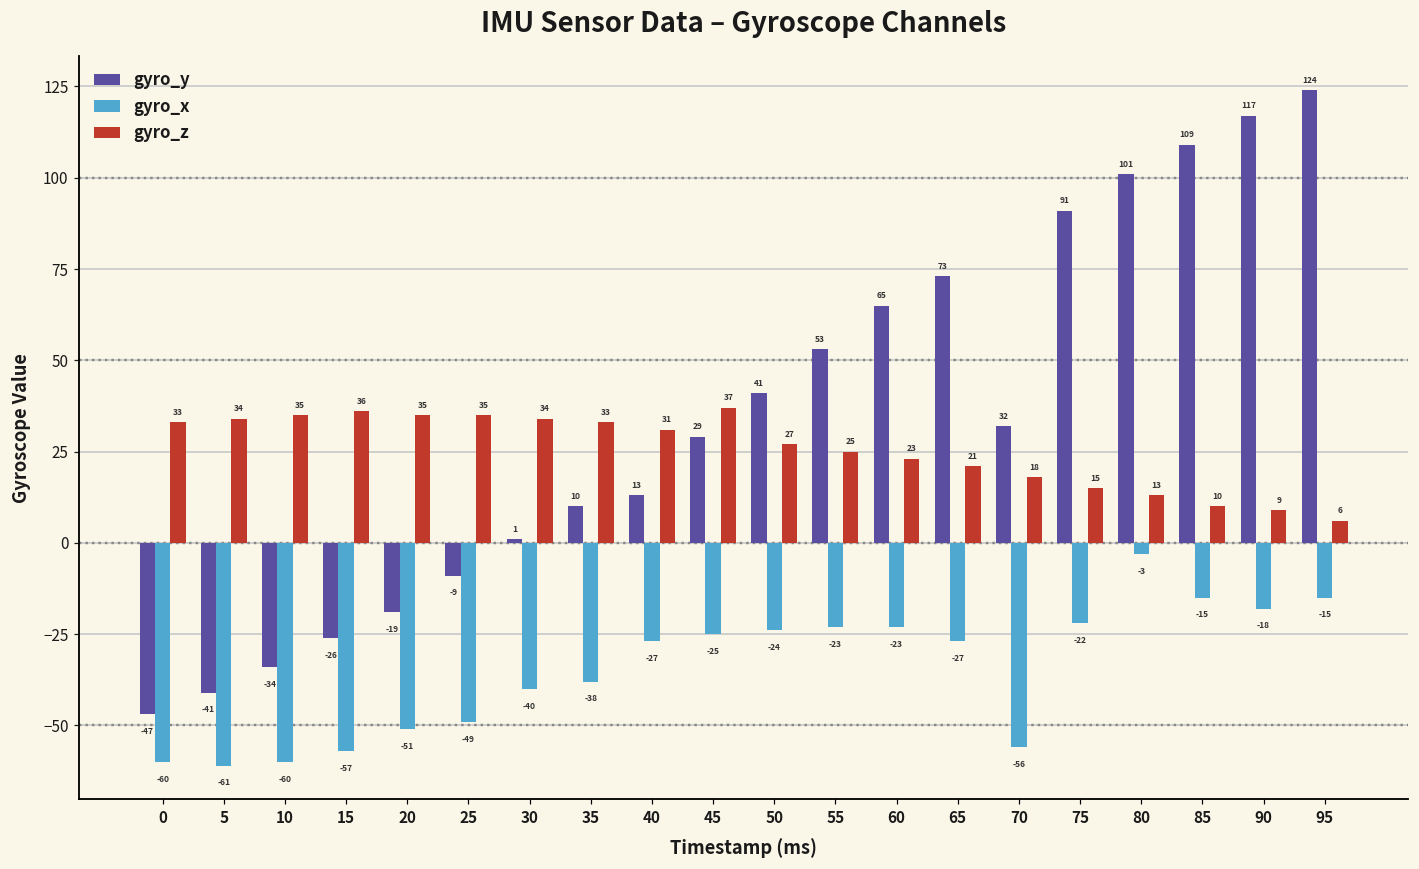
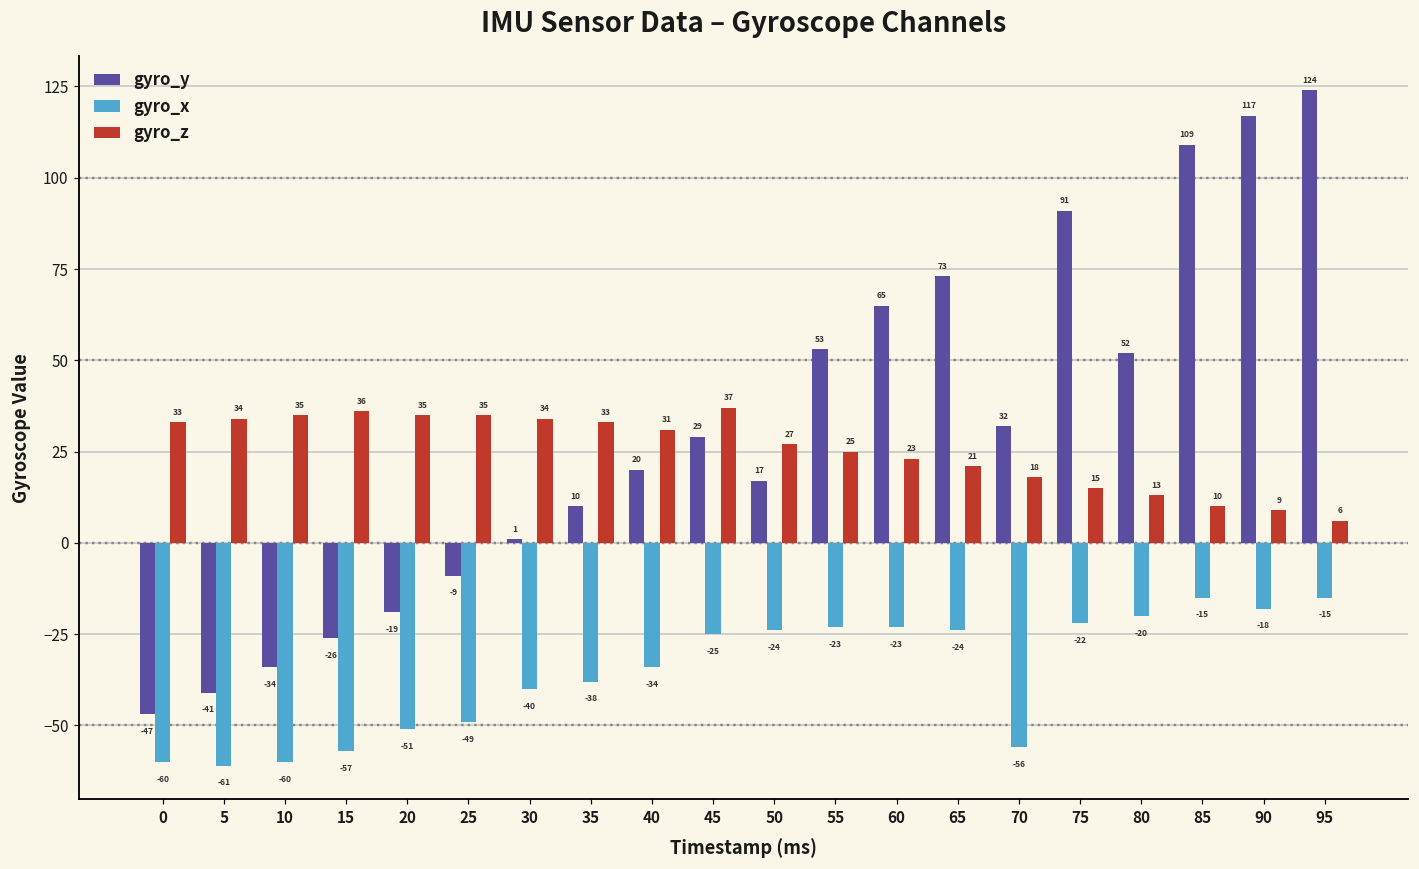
  {
    "gyro_y": {
      "0": -47,
      "5": -41,
      "10": -34,
      "15": -26,
      "20": -19,
      "25": -9,
      "30": 1,
      "35": 10,
-     "40": 13,
+     "40": 20,
      "45": 29,
-     "50": 41,
+     "50": 17,
      "55": 53,
      "60": 65,
      "65": 73,
      "70": 32,
      "75": 91,
-     "80": 101,
+     "80": 52,
      "85": 109,
      "90": 117,
      "95": 124
    },
    "gyro_x": {
      "0": -60,
      "5": -61,
      "10": -60,
      "15": -57,
      "20": -51,
      "25": -49,
      "30": -40,
      "35": -38,
-     "40": -27,
+     "40": -34,
      "45": -25,
      "50": -24,
      "55": -23,
      "60": -23,
-     "65": -27,
+     "65": -24,
      "70": -56,
      "75": -22,
-     "80": -3,
+     "80": -20,
      "85": -15,
      "90": -18,
      "95": -15
    },
    "gyro_z": {
      "0": 33,
      "5": 34,
      "10": 35,
      "15": 36,
      "20": 35,
      "25": 35,
      "30": 34,
      "35": 33,
      "40": 31,
      "45": 37,
      "50": 27,
      "55": 25,
      "60": 23,
      "65": 21,
      "70": 18,
      "75": 15,
      "80": 13,
      "85": 10,
      "90": 9,
      "95": 6
    }
  }
